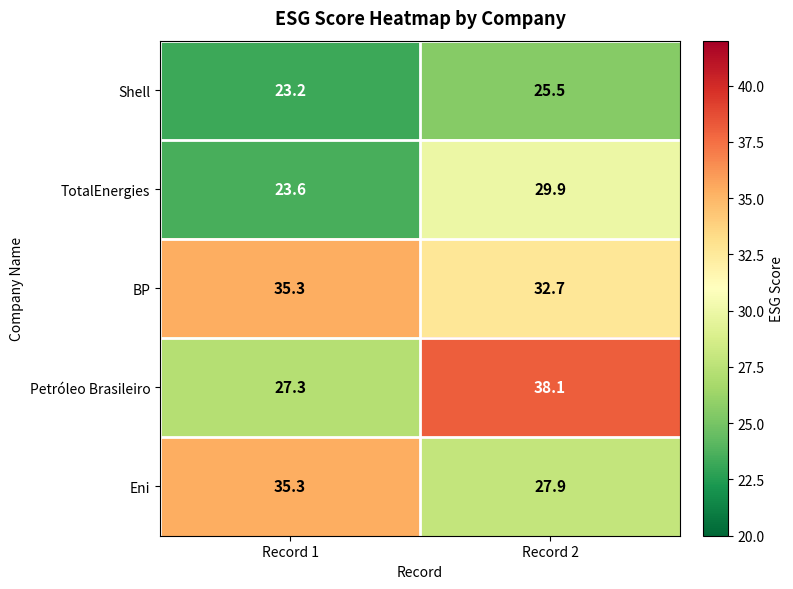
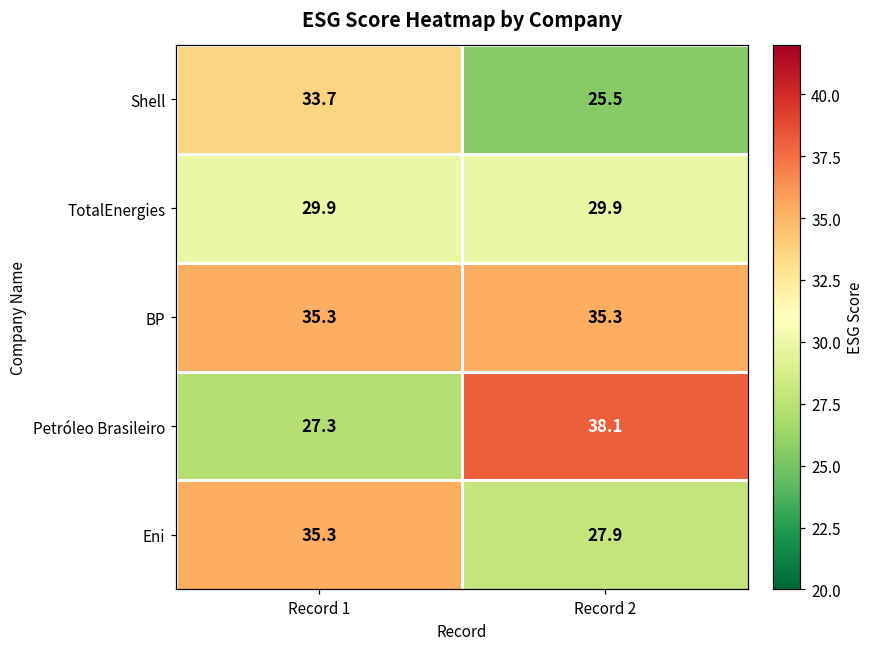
  {
    "Shell": {
-     "Record 1": 23.2,
+     "Record 1": 33.7,
      "Record 2": 25.5
    },
    "TotalEnergies": {
-     "Record 1": 23.6,
+     "Record 1": 29.9,
      "Record 2": 29.9
    },
    "BP": {
      "Record 1": 35.3,
-     "Record 2": 32.7
+     "Record 2": 35.3
    },
    "Petróleo Brasileiro": {
      "Record 1": 27.3,
      "Record 2": 38.1
    },
    "Eni": {
      "Record 1": 35.3,
      "Record 2": 27.9
    }
  }
